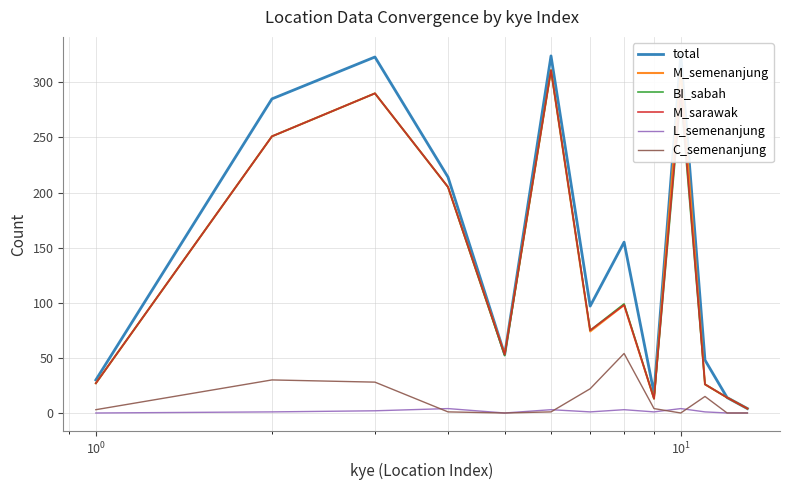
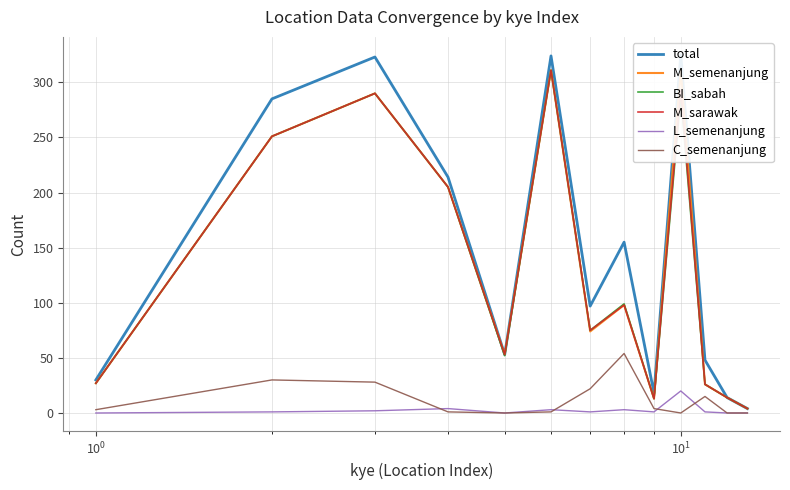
  {
    "total": {
      "10^0": 30
    },
    "L_semenanjung": {
      "10^0": 0,
-     "10^1": 4
+     "10^1": 20
    },
    "C_semenanjung": {
      "10^0": 3,
      "10^1": 0
    }
  }
